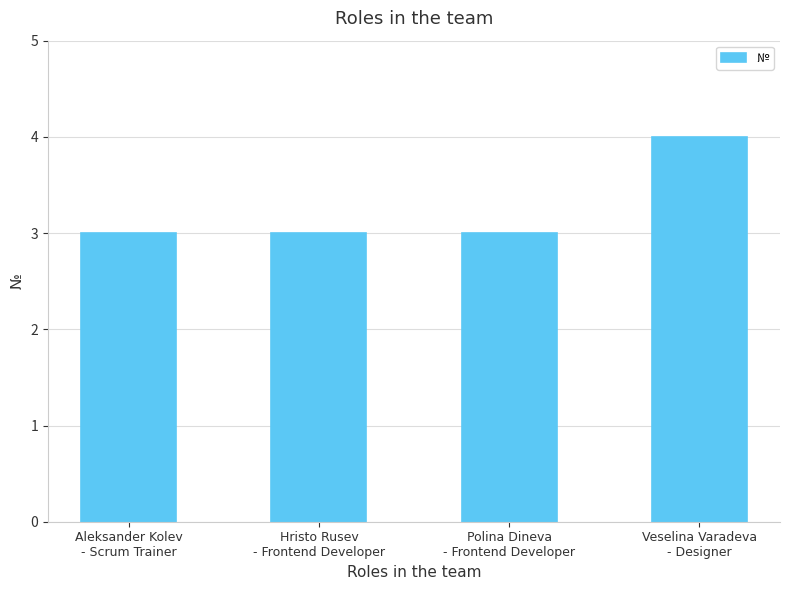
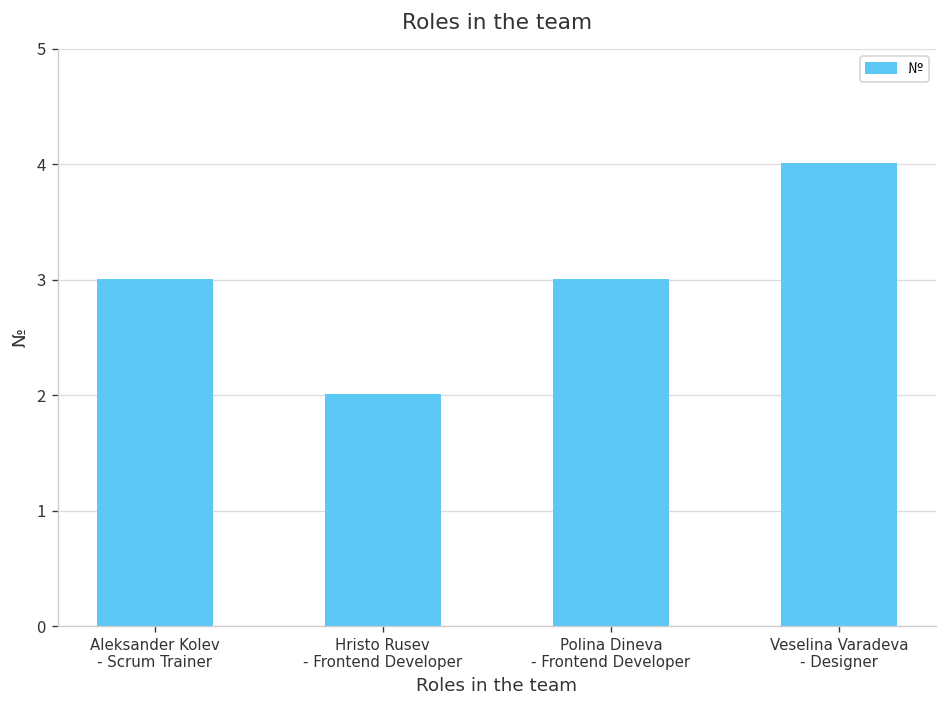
  {
    "Aleksander Kolev - Scrum Trainer": 3,
-   "Hristo Rusev - Frontend Developer": 3,
+   "Hristo Rusev - Frontend Developer": 2,
    "Polina Dineva - Frontend Developer": 3,
    "Veselina Varadeva - Designer": 4
  }
